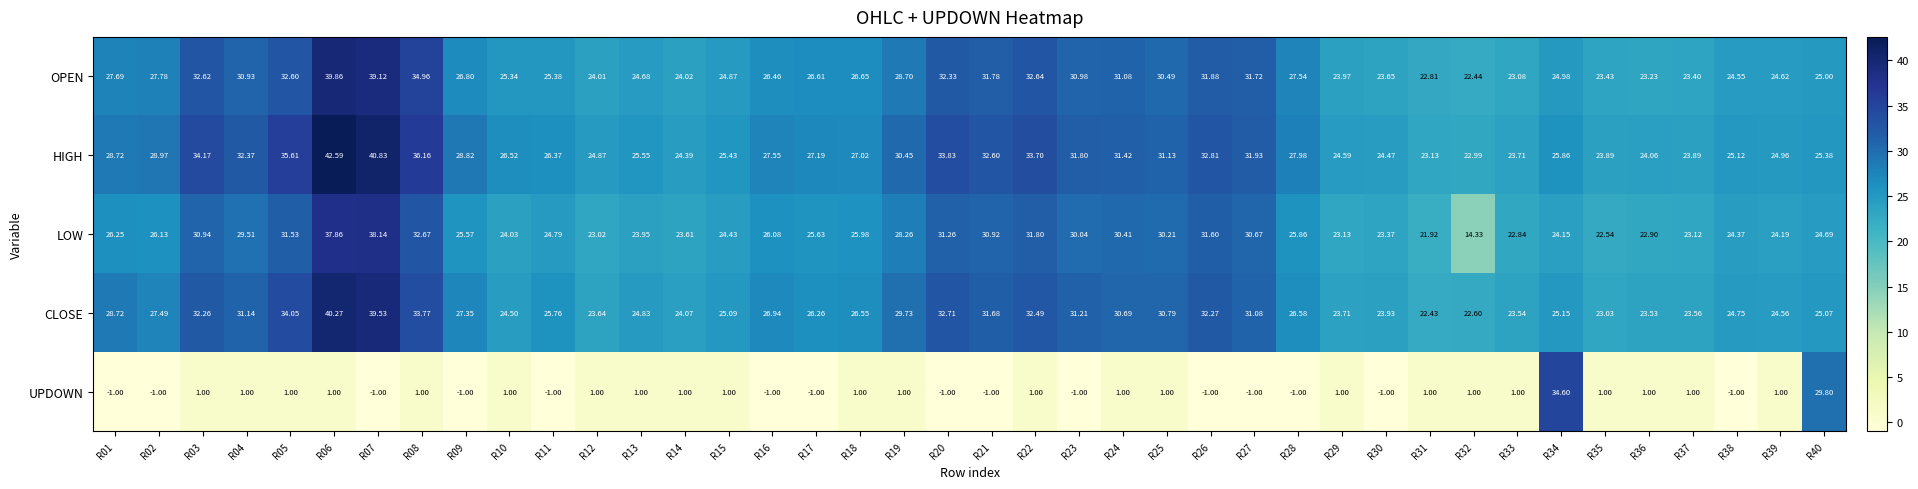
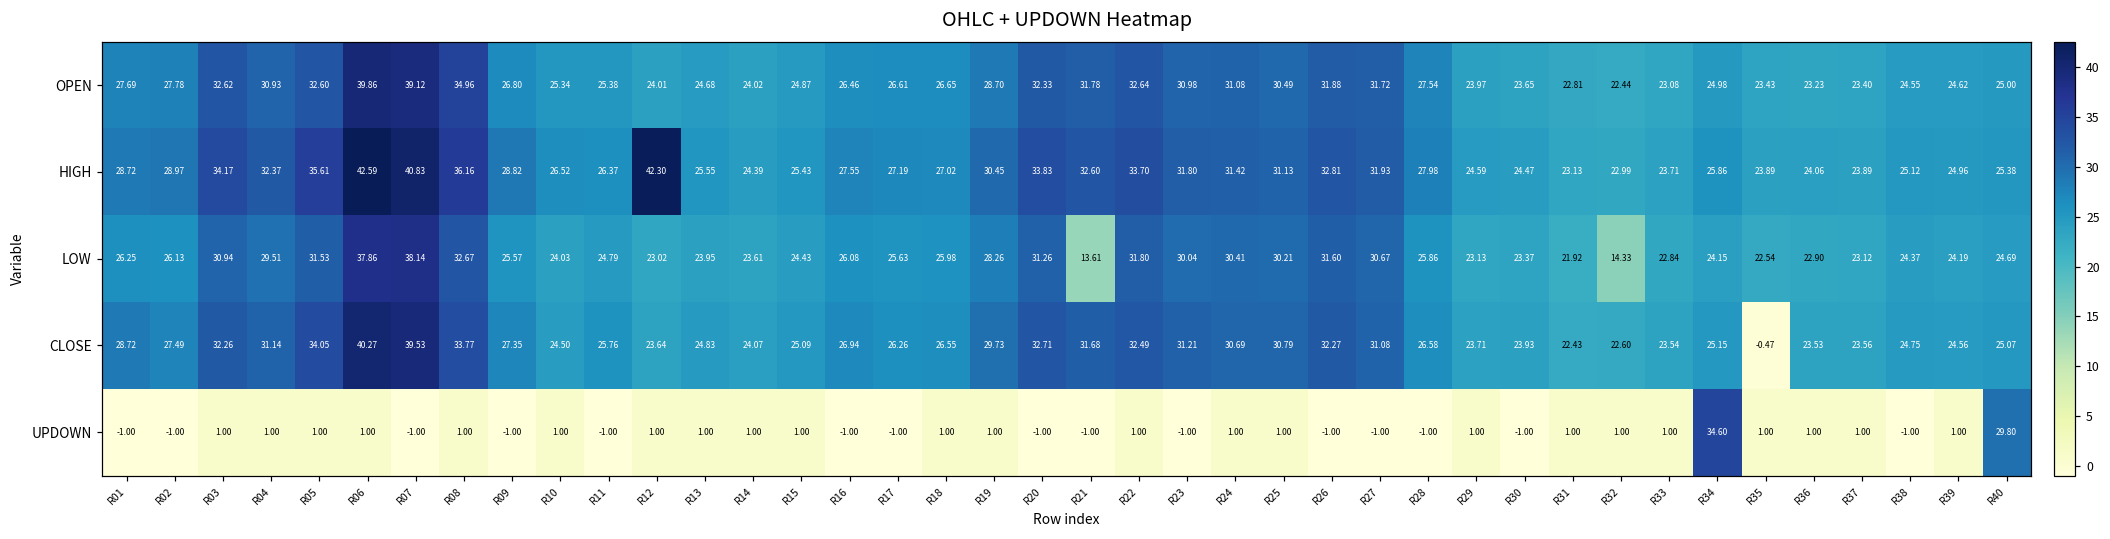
  {
    "OPEN": {
      "R01": 27.69,
      "R02": 27.78,
      "R03": 32.62,
      "R04": 30.93,
      "R05": 32.60,
      "R06": 39.86,
      "R07": 39.12,
      "R08": 34.96,
      "R09": 26.80,
      "R10": 25.34,
      "R11": 25.38,
      "R12": 24.01,
      "R13": 24.68,
      "R14": 24.02,
      "R15": 24.87,
      "R16": 26.46,
      "R17": 26.61,
      "R18": 26.65,
      "R19": 28.70,
      "R20": 32.33,
      "R21": 31.78,
      "R22": 32.64,
      "R23": 30.98,
      "R24": 31.08,
      "R25": 30.49,
      "R26": 31.88,
      "R27": 31.72,
      "R28": 27.54,
      "R29": 23.97,
      "R30": 23.65,
      "R31": 22.81,
      "R32": 22.44,
      "R33": 23.08,
      "R34": 24.98,
      "R35": 23.43,
      "R36": 23.23,
      "R37": 23.40,
      "R38": 24.55,
      "R39": 24.62,
      "R40": 25.00
    },
    "HIGH": {
      "R01": 28.72,
      "R02": 28.97,
      "R03": 34.17,
      "R04": 32.37,
      "R05": 35.61,
      "R06": 42.59,
      "R07": 40.83,
      "R08": 36.16,
      "R09": 28.82,
      "R10": 26.52,
      "R11": 26.37,
-     "R12": 24.87,
+     "R12": 42.30,
      "R13": 25.55,
      "R14": 24.39,
      "R15": 25.43,
      "R16": 27.55,
      "R17": 27.19,
      "R18": 27.02,
      "R19": 30.45,
      "R20": 33.83,
      "R21": 32.60,
      "R22": 33.70,
      "R23": 31.80,
      "R24": 31.42,
      "R25": 31.13,
      "R26": 32.81,
      "R27": 31.93,
      "R28": 27.98,
      "R29": 24.59,
      "R30": 24.47,
      "R31": 23.13,
      "R32": 22.99,
      "R33": 23.71,
      "R34": 25.86,
      "R35": 23.89,
      "R36": 24.06,
      "R37": 23.89,
      "R38": 25.12,
      "R39": 24.96,
      "R40": 25.38
    },
    "LOW": {
      "R01": 26.25,
      "R02": 26.13,
      "R03": 30.94,
      "R04": 29.51,
      "R05": 31.53,
      "R06": 37.86,
      "R07": 38.14,
      "R08": 32.67,
      "R09": 25.57,
      "R10": 24.03,
      "R11": 24.79,
      "R12": 23.02,
      "R13": 23.95,
      "R14": 23.61,
      "R15": 24.43,
      "R16": 26.08,
      "R17": 25.63,
      "R18": 25.98,
      "R19": 28.26,
      "R20": 31.26,
-     "R21": 30.92,
+     "R21": 13.61,
      "R22": 31.80,
      "R23": 30.04,
      "R24": 30.41,
      "R25": 30.21,
      "R26": 31.60,
      "R27": 30.67,
      "R28": 25.86,
      "R29": 23.13,
      "R30": 23.37,
      "R31": 21.92,
      "R32": 14.33,
      "R33": 22.84,
      "R34": 24.15,
      "R35": 22.54,
      "R36": 22.90,
      "R37": 23.12,
      "R38": 24.37,
      "R39": 24.19,
      "R40": 24.69
    },
    "CLOSE": {
      "R01": 28.72,
      "R02": 27.49,
      "R03": 32.26,
      "R04": 31.14,
      "R05": 34.05,
      "R06": 40.27,
      "R07": 39.53,
      "R08": 33.77,
      "R09": 27.35,
      "R10": 24.50,
      "R11": 25.76,
      "R12": 23.64,
      "R13": 24.83,
      "R14": 24.07,
      "R15": 25.09,
      "R16": 26.94,
      "R17": 26.26,
      "R18": 26.55,
      "R19": 29.73,
      "R20": 32.71,
      "R21": 31.68,
      "R22": 32.49,
      "R23": 31.21,
      "R24": 30.69,
      "R25": 30.79,
      "R26": 32.27,
      "R27": 31.08,
      "R28": 26.58,
      "R29": 23.71,
      "R30": 23.93,
      "R31": 22.43,
      "R32": 22.60,
      "R33": 23.54,
      "R34": 25.15,
-     "R35": 23.03,
+     "R35": -0.47,
      "R36": 23.53,
      "R37": 23.56,
      "R38": 24.75,
      "R39": 24.56,
      "R40": 25.07
    },
    "UPDOWN": {
      "R01": -1.00,
      "R02": -1.00,
      "R03": 1.00,
      "R04": 1.00,
      "R05": 1.00,
      "R06": 1.00,
      "R07": -1.00,
      "R08": 1.00,
      "R09": -1.00,
      "R10": 1.00,
      "R11": -1.00,
      "R12": 1.00,
      "R13": 1.00,
      "R14": 1.00,
      "R15": 1.00,
      "R16": -1.00,
      "R17": -1.00,
      "R18": 1.00,
      "R19": 1.00,
      "R20": -1.00,
      "R21": -1.00,
      "R22": 1.00,
      "R23": -1.00,
      "R24": 1.00,
      "R25": 1.00,
      "R26": -1.00,
      "R27": -1.00,
      "R28": -1.00,
      "R29": 1.00,
      "R30": -1.00,
      "R31": 1.00,
      "R32": 1.00,
      "R33": 1.00,
      "R34": 34.60,
      "R35": 1.00,
      "R36": 1.00,
      "R37": 1.00,
      "R38": -1.00,
      "R39": 1.00,
      "R40": 29.80
    }
  }
